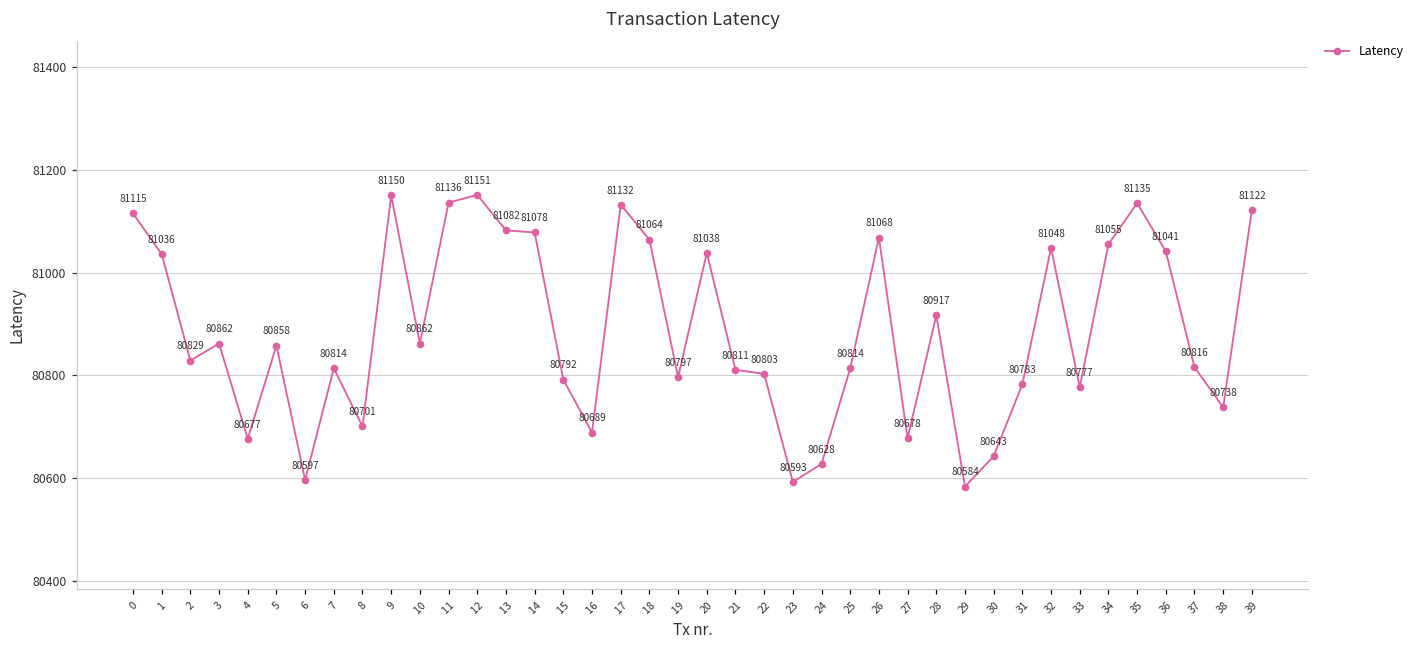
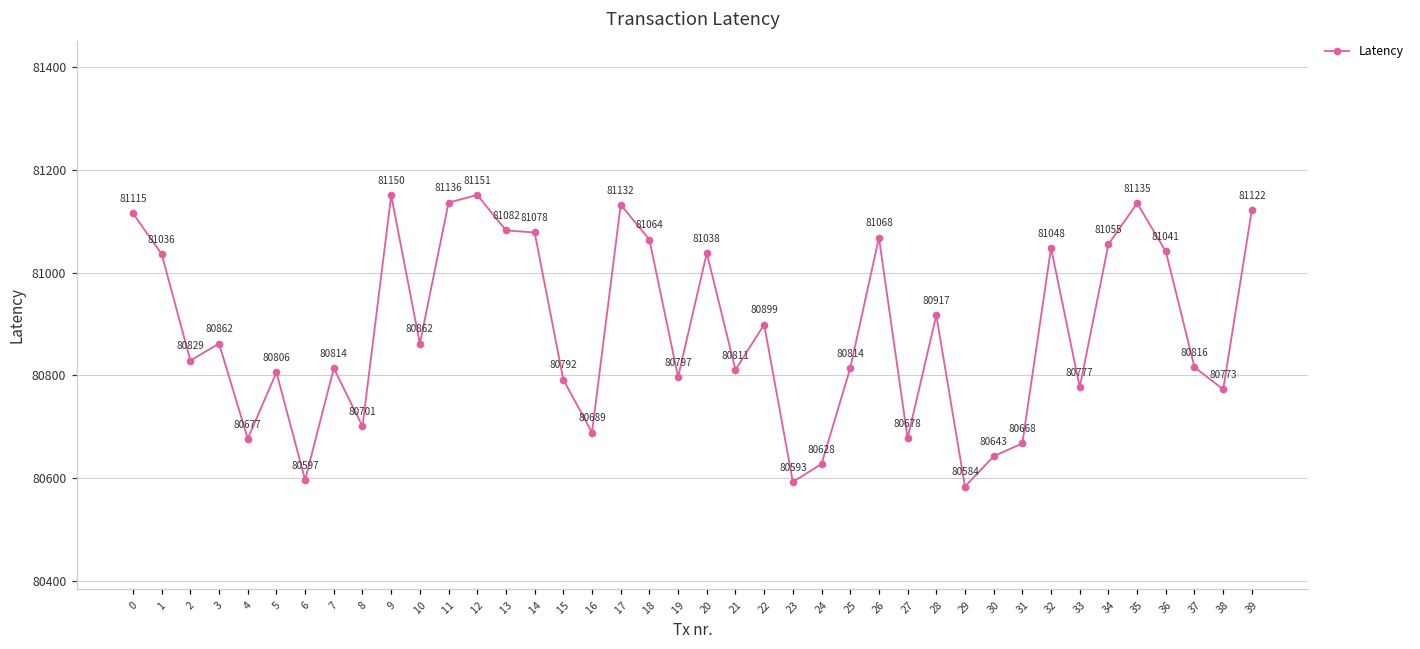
  {
    "0": 81115,
    "1": 81036,
    "2": 80829,
    "3": 80862,
    "4": 80677,
-   "5": 80858,
+   "5": 80806,
    "6": 80597,
    "7": 80814,
    "8": 80701,
    "9": 81150,
    "10": 80862,
    "11": 81136,
    "12": 81151,
    "13": 81082,
    "14": 81078,
    "15": 80792,
    "16": 80689,
    "17": 81132,
    "18": 81064,
    "19": 80797,
    "20": 81038,
    "21": 80811,
-   "22": 80803,
+   "22": 80899,
    "23": 80593,
    "24": 80628,
    "25": 80814,
    "26": 81068,
    "27": 80678,
    "28": 80917,
    "29": 80584,
    "30": 80643,
-   "31": 80783,
+   "31": 80668,
    "32": 81048,
    "33": 80777,
    "34": 81055,
    "35": 81135,
    "36": 81041,
    "37": 80816,
-   "38": 80738,
+   "38": 80773,
    "39": 81122
  }
